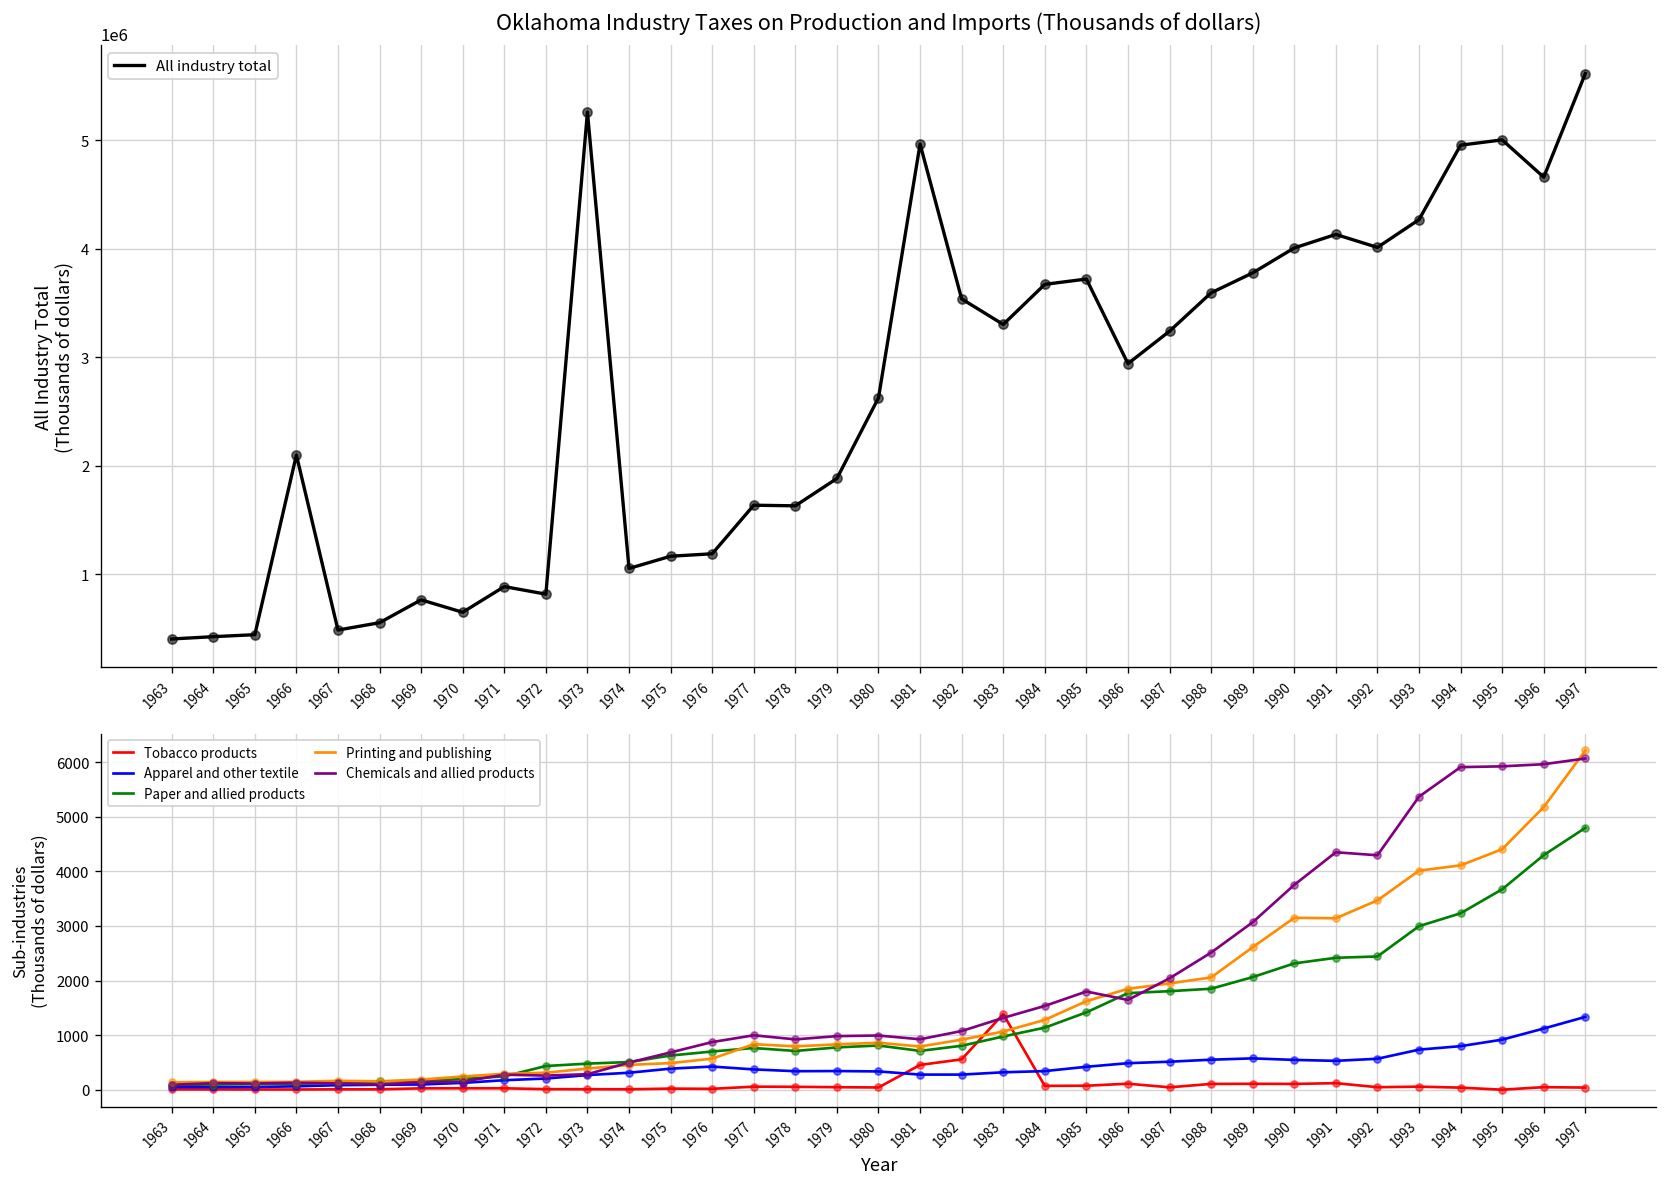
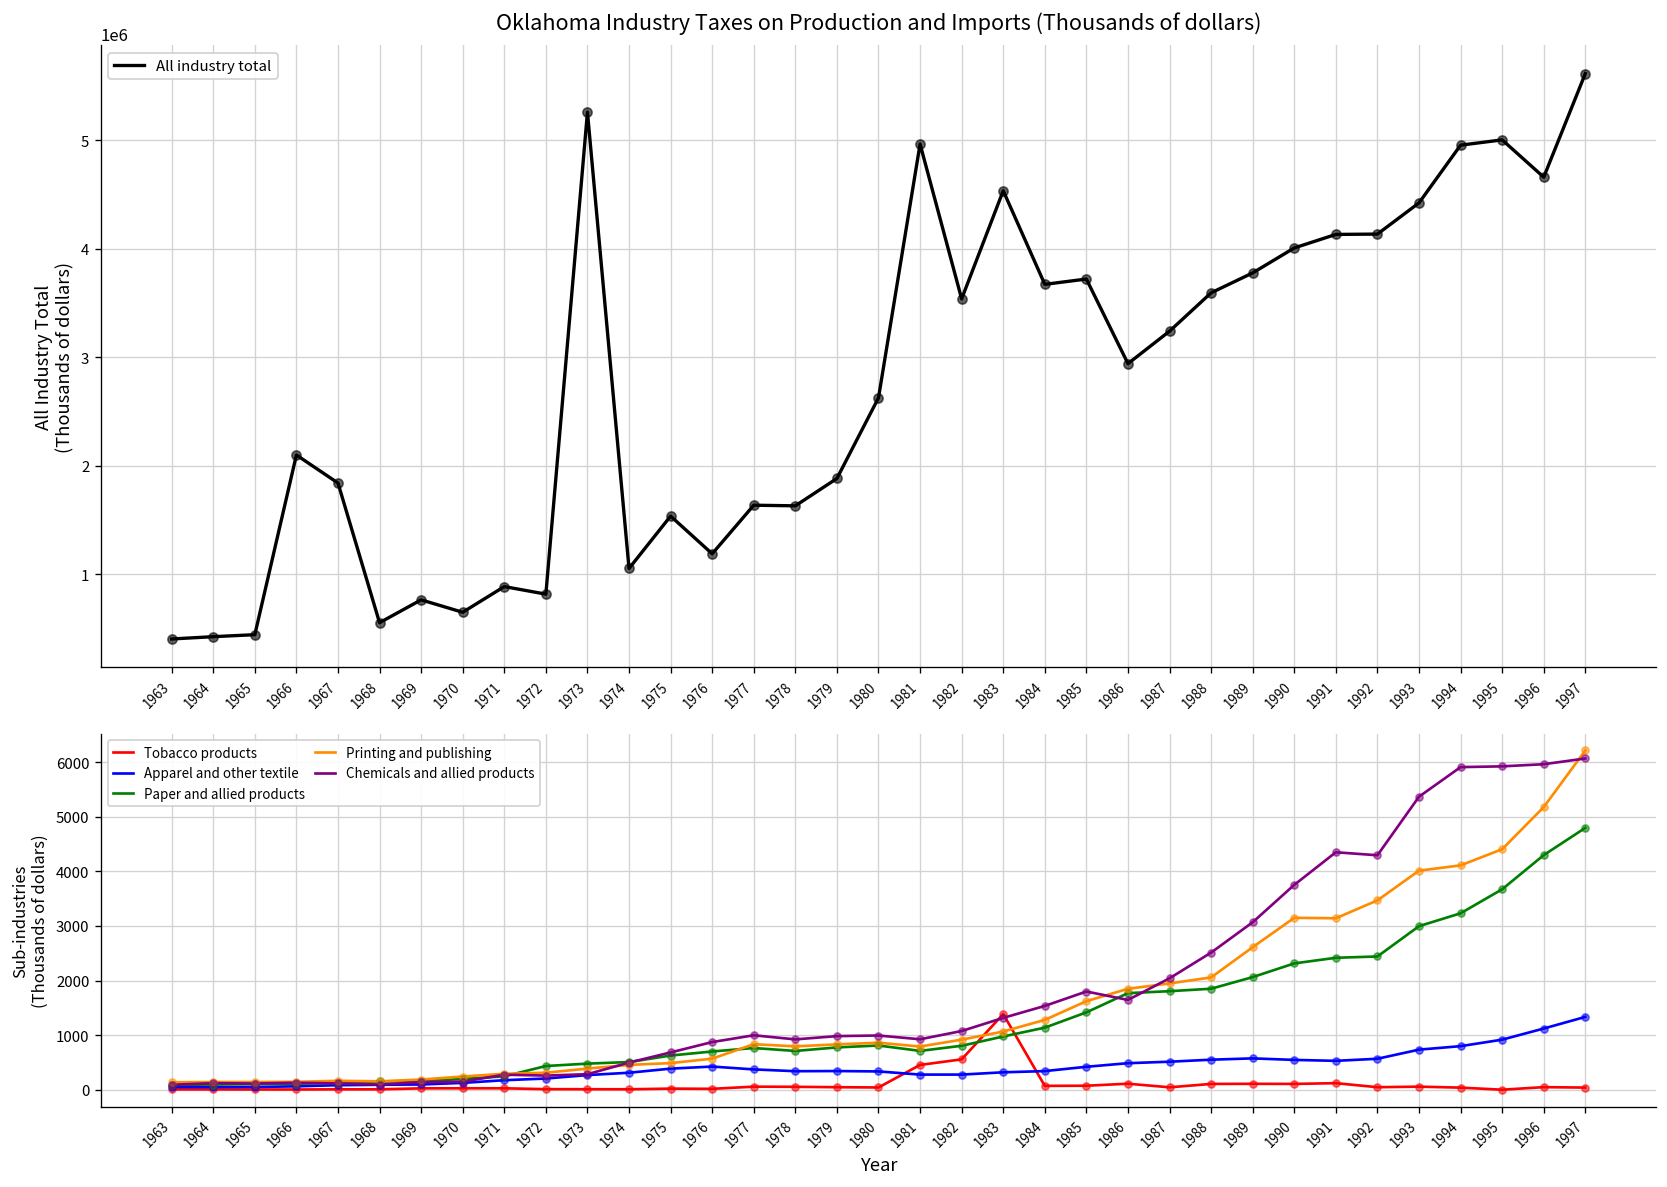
  {
    "Oklahoma Industry Taxes on Production and Imports (Thousands of dollars)": {
      "1963": 400000,
      "1964": 400000,
      "1965": 400000,
      "1966": 2100000,
-     "1967": 500000,
+     "1967": 1800000,
      "1968": 600000,
      "1969": 800000,
      "1970": 700000,
      "1971": 900000,
      "1972": 800000,
      "1973": 5300000,
      "1974": 1100000,
-     "1975": 1200000,
+     "1975": 1500000,
      "1976": 1200000,
      "1977": 1600000,
      "1978": 1600000,
      "1979": 1900000,
      "1980": 2600000,
      "1981": 5000000,
      "1982": 3500000,
-     "1983": 3300000,
+     "1983": 4500000,
      "1984": 3700000,
      "1985": 3700000,
      "1986": 2900000,
      "1987": 3200000,
      "1988": 3600000,
      "1989": 3800000,
      "1990": 4000000,
      "1991": 4100000,
-     "1992": 4000000,
-     "1993": 4300000,
+     "1992": 4100000,
+     "1993": 4400000,
      "1994": 5000000,
      "1995": 5000000,
      "1996": 4700000,
      "1997": 5600000
    }
  }
